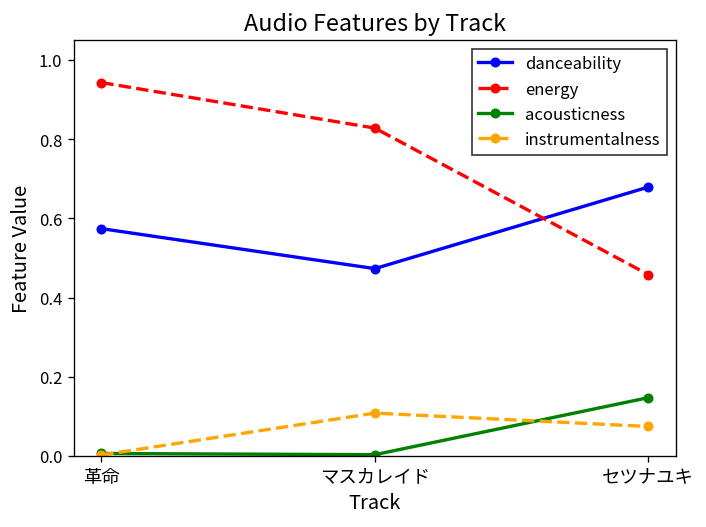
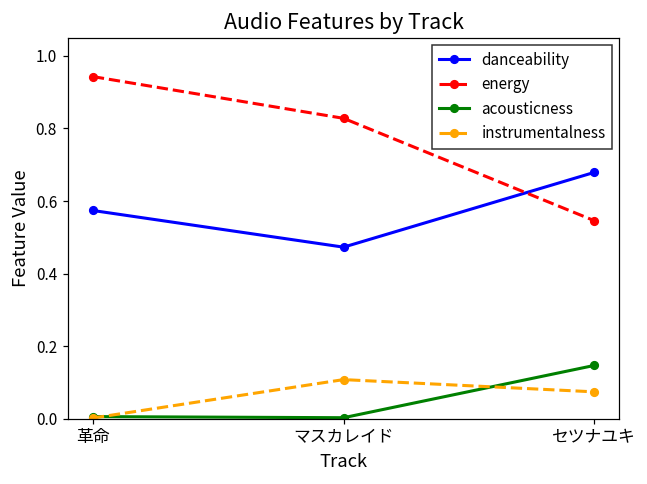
  {
    "danceability": {
      "革命": 0.57,
      "マスカレイド": 0.47,
      "セツナユキ": 0.68
    },
    "energy": {
      "革命": 0.94,
      "マスカレイド": 0.83,
-     "セツナユキ": 0.46
+     "セツナユキ": 0.55
    },
    "acousticness": {
      "マスカレイド": 0.00,
      "セツナユキ": 0.15
    },
    "instrumentalness": {
      "マスカレイド": 0.11,
      "セツナユキ": 0.07
    }
  }
